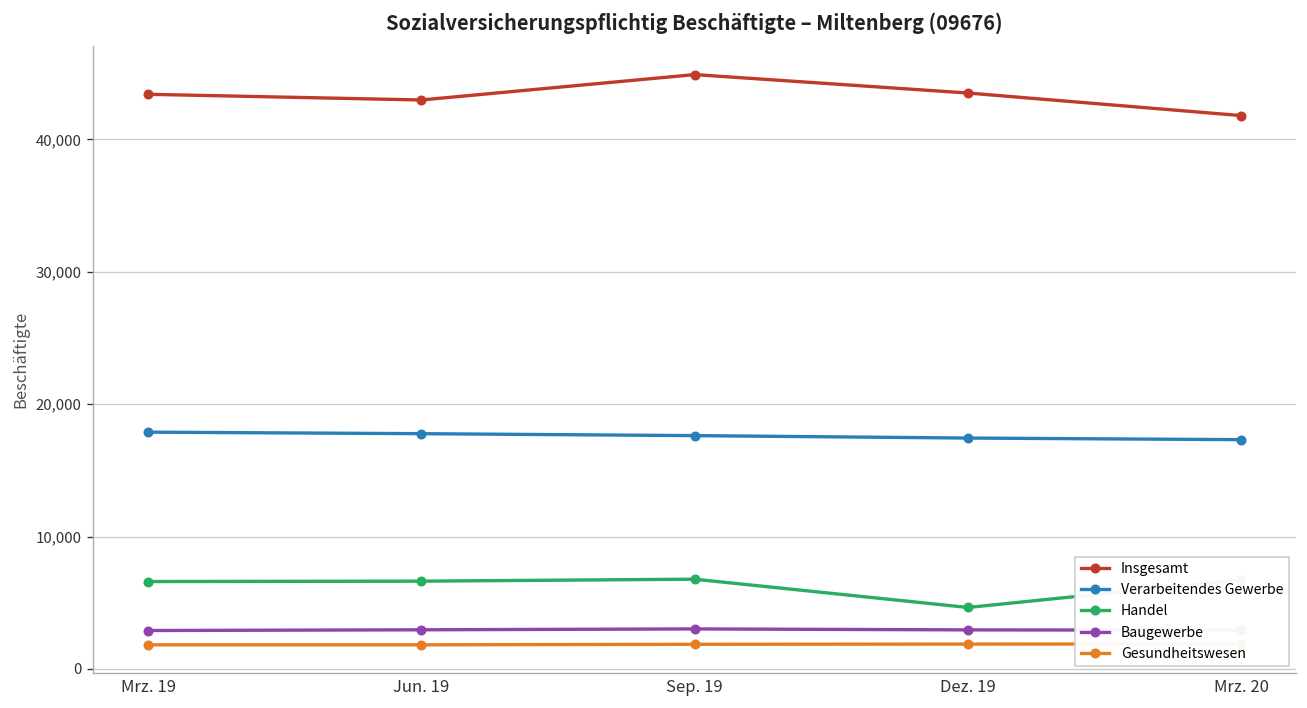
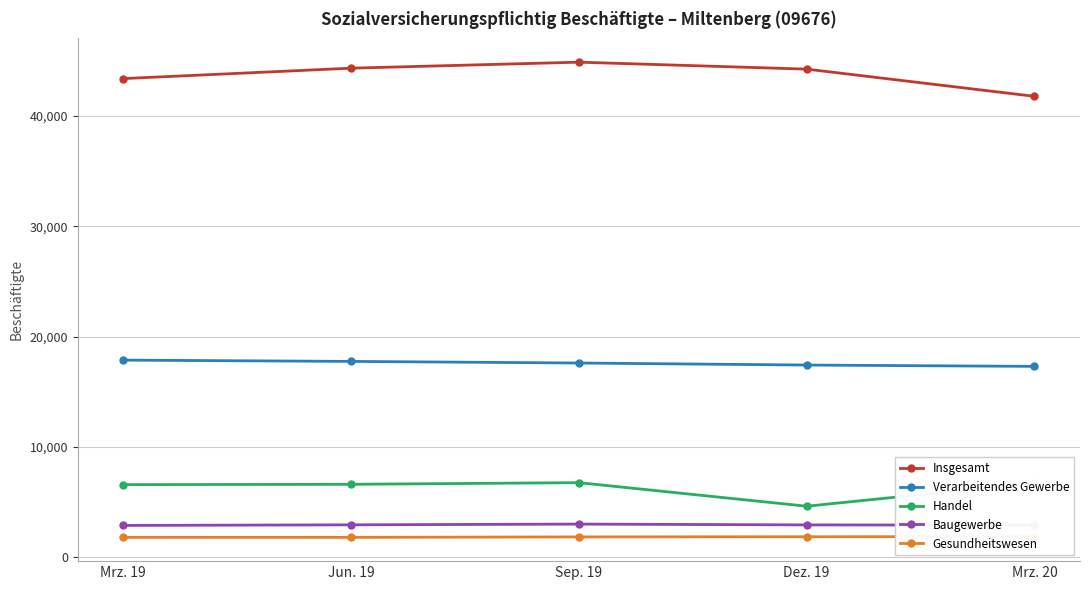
  {
    "Insgesamt": {
      "Mrz. 19": "43,400",
-     "Jun. 19": "43,000",
+     "Jun. 19": "44,300",
      "Sep. 19": "44,900",
-     "Dez. 19": "43,500",
+     "Dez. 19": "44,300",
      "Mrz. 20": "41,800"
    },
    "Verarbeitendes Gewerbe": {
      "Mrz. 19": "17,900",
      "Jun. 19": "17,800",
      "Sep. 19": "17,600",
      "Dez. 19": "17,400",
      "Mrz. 20": "17,300"
    },
    "Handel": {
      "Mrz. 19": "6,600",
      "Jun. 19": "6,600",
      "Sep. 19": "6,800",
      "Dez. 19": "4,600"
    },
    "Baugewerbe": {
      "Mrz. 19": "2,900",
      "Jun. 19": "3,000",
      "Sep. 19": "3,000",
      "Dez. 19": "3,000"
    },
    "Gesundheitswesen": {
      "Mrz. 19": "1,800",
      "Jun. 19": "1,800",
      "Sep. 19": "1,900",
      "Dez. 19": "1,900"
    }
  }
